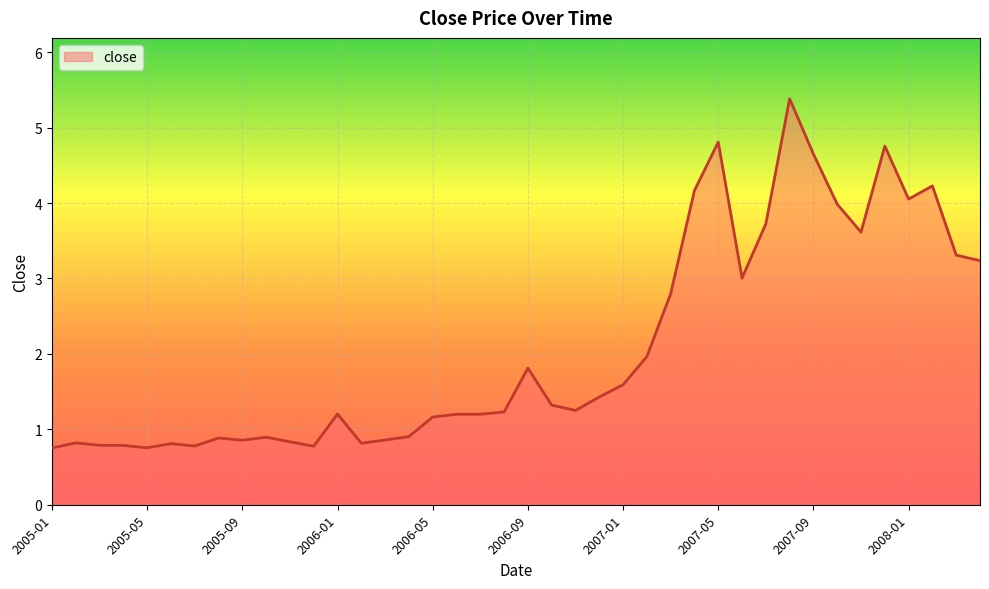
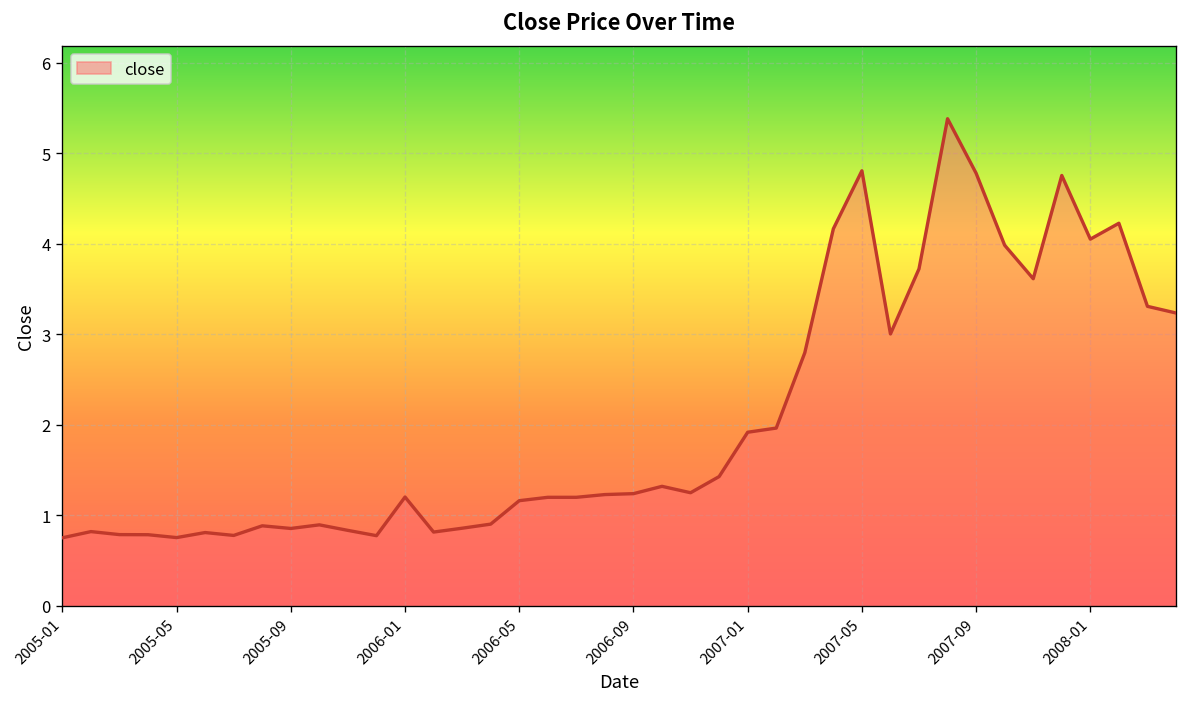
  {
    "2005-01": 0.8,
    "2005-05": 0.8,
    "2005-09": 0.9,
    "2006-01": 1.2,
    "2006-05": 1.2,
-   "2006-09": 1.8,
-   "2007-01": 1.6,
+   "2006-09": 1.2,
+   "2007-01": 1.9,
    "2007-05": 4.8,
-   "2007-09": 4.6,
+   "2007-09": 4.8,
    "2008-01": 4.1
  }
